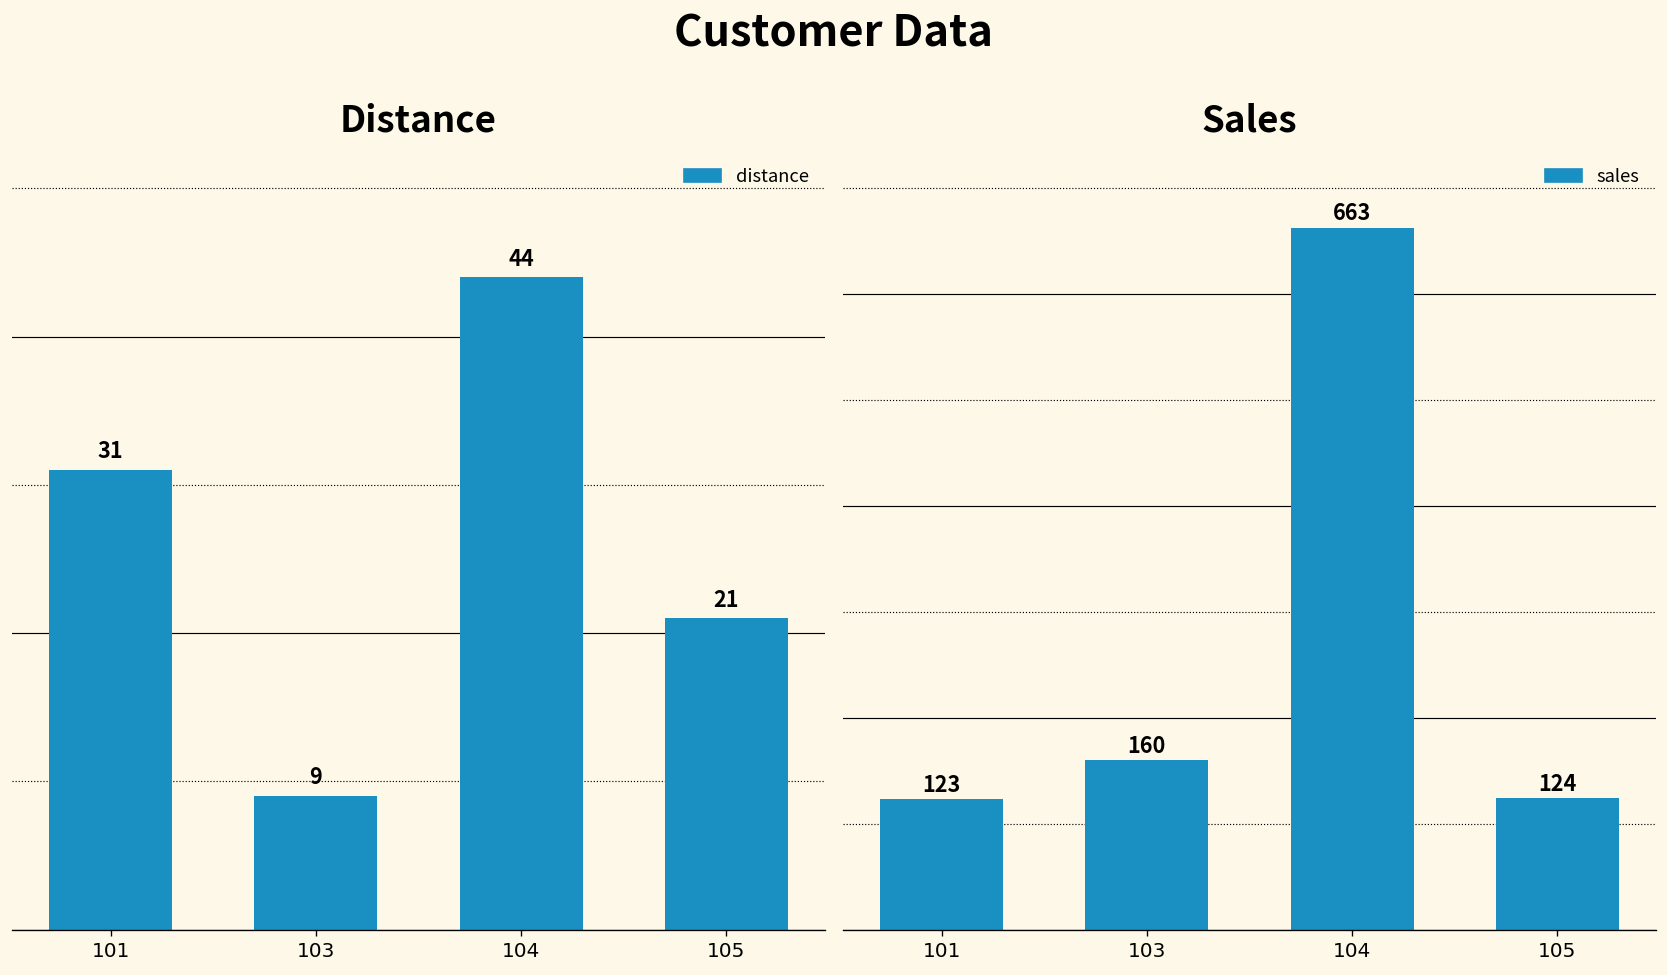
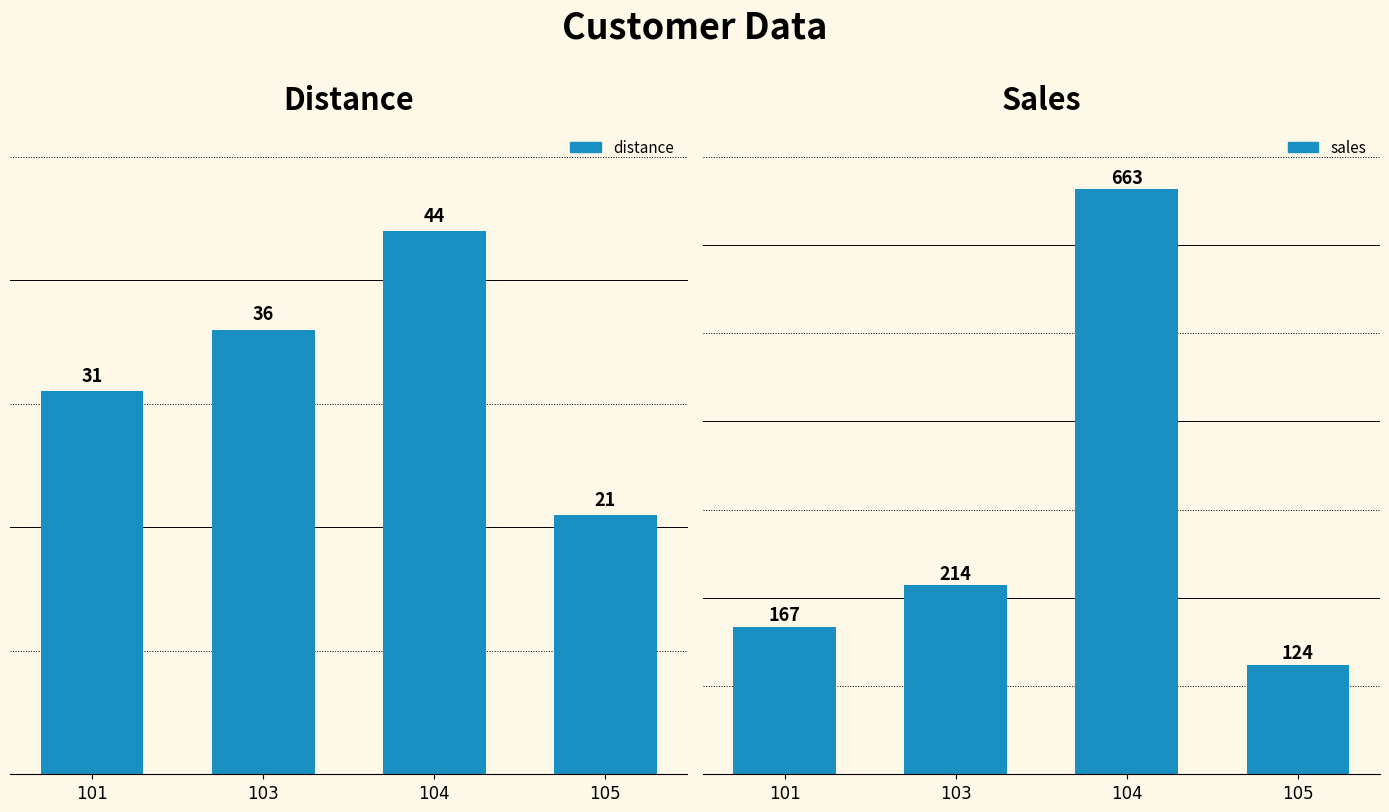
  {
    "Distance": {
      "101": 31,
-     "103": 9,
+     "103": 36,
      "104": 44,
      "105": 21
    },
    "Sales": {
-     "101": 123,
-     "103": 160,
+     "101": 167,
+     "103": 214,
      "104": 663,
      "105": 124
    }
  }
